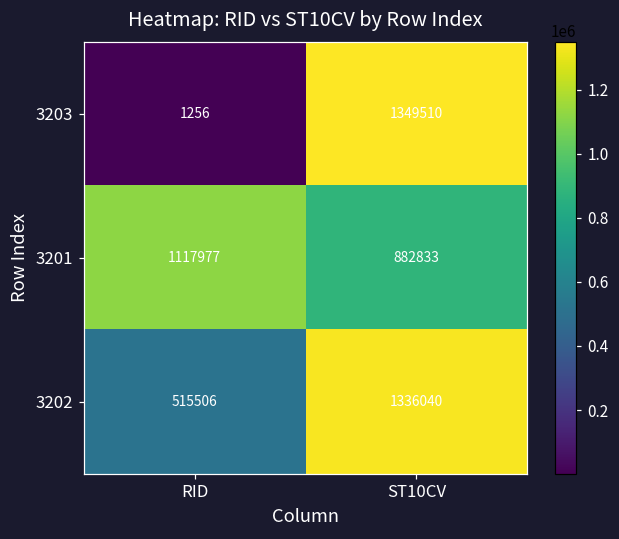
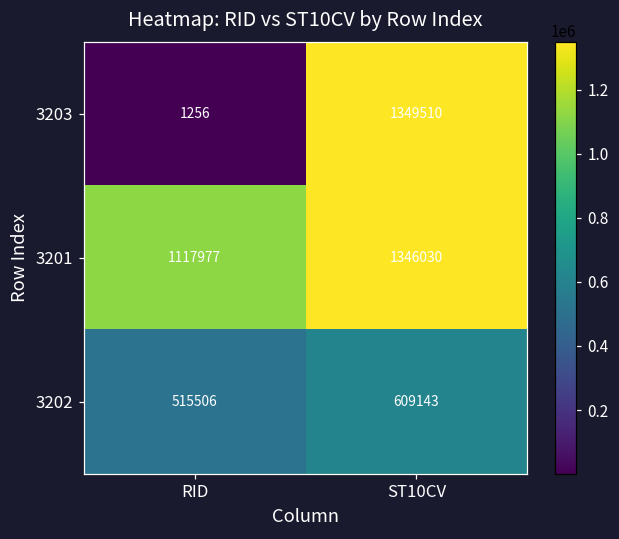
  {
    "3203": {
      "RID": 1256,
      "ST10CV": 1349510
    },
    "3201": {
      "RID": 1117977,
-     "ST10CV": 882833
+     "ST10CV": 1346030
    },
    "3202": {
      "RID": 515506,
-     "ST10CV": 1336040
+     "ST10CV": 609143
    }
  }
